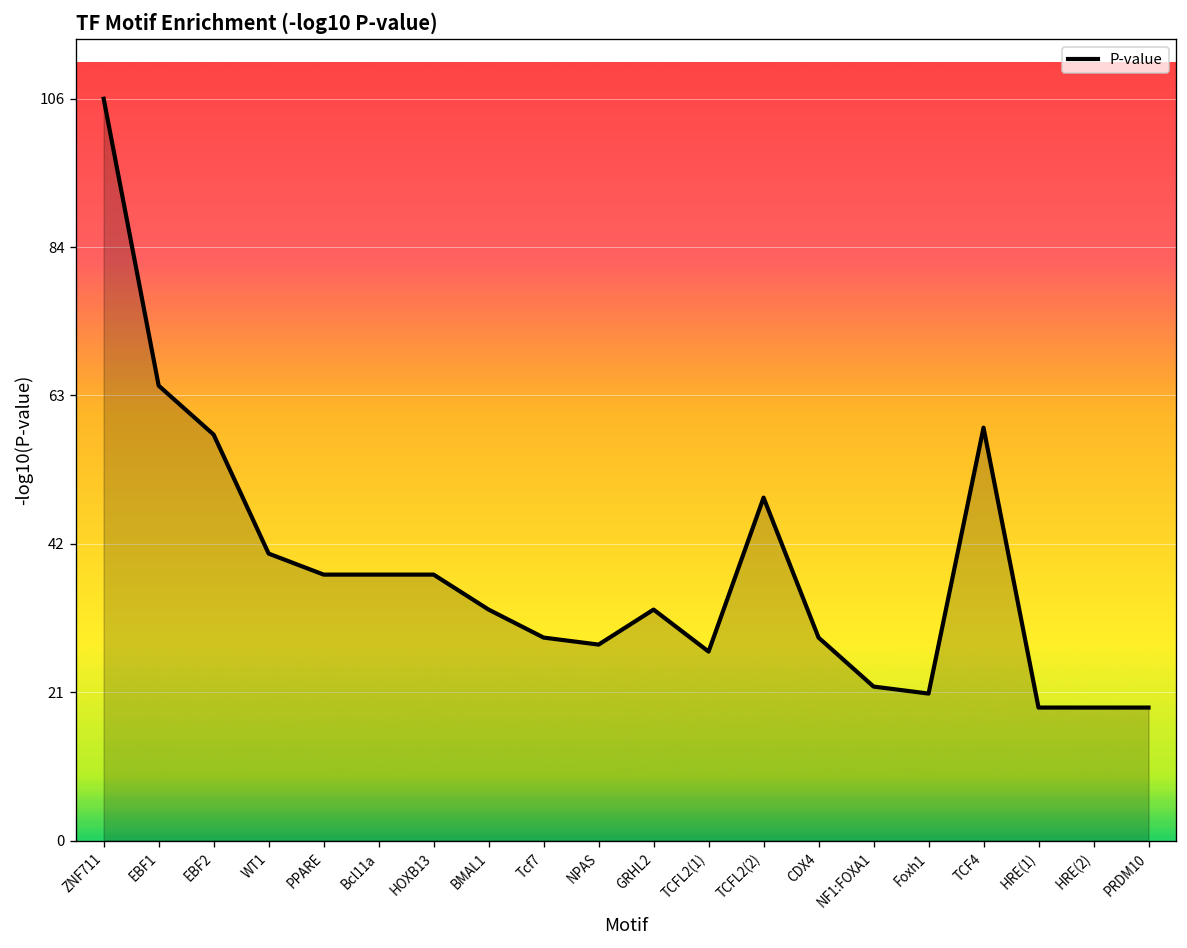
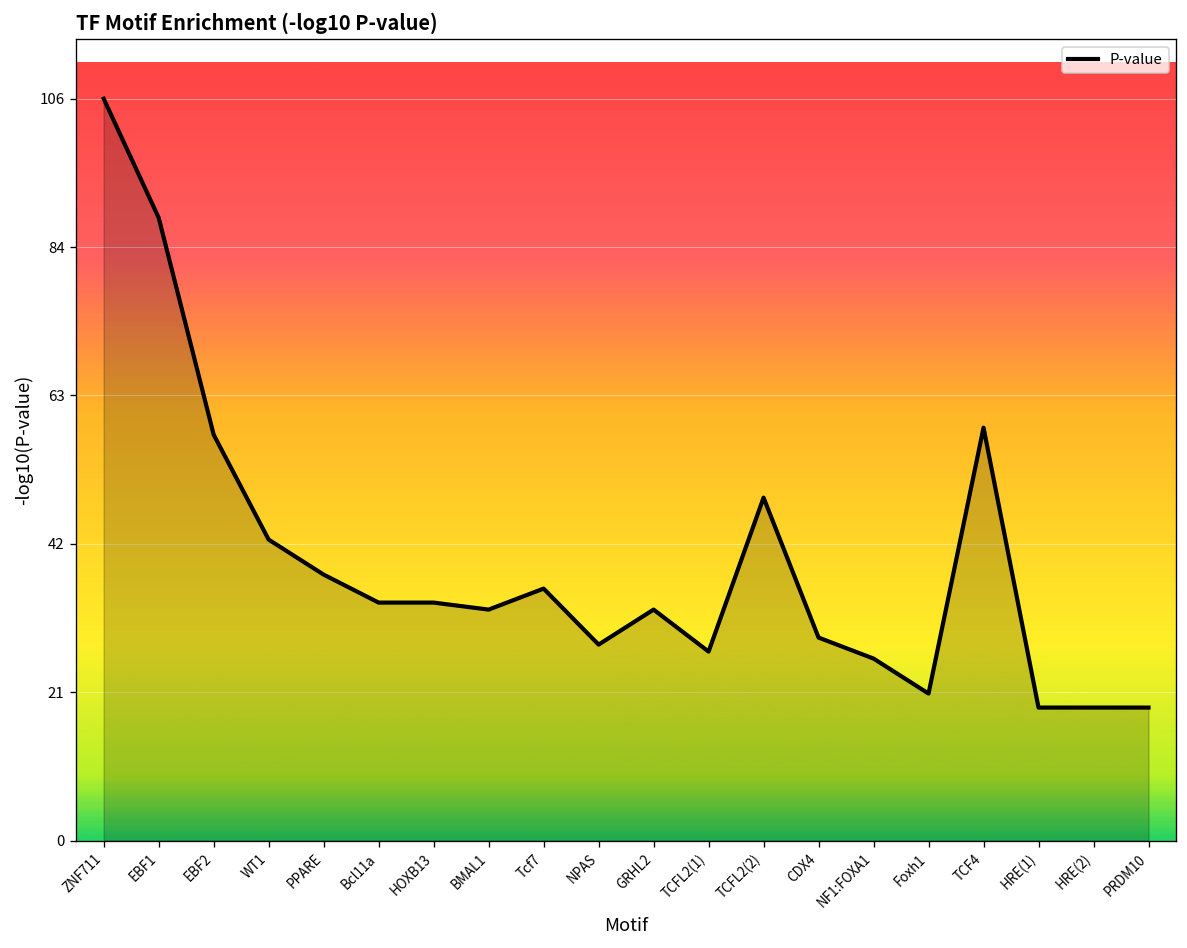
  {
    "ZNF711": 106,
-   "EBF1": 65,
+   "EBF1": 89,
    "EBF2": 58,
-   "WT1": 41,
+   "WT1": 43,
    "PPARE": 38,
-   "Bcl11a": 38,
-   "HOXB13": 38,
+   "Bcl11a": 34,
+   "HOXB13": 34,
    "BMAL1": 33,
-   "Tcf7": 29,
+   "Tcf7": 36,
    "NPAS": 28,
    "GRHL2": 33,
    "TCFL2(1)": 27,
    "TCFL2(2)": 49,
    "CDX4": 29,
-   "NF1:FOXA1": 22,
+   "NF1:FOXA1": 26,
    "Foxh1": 21,
    "TCF4": 59,
    "HRE(1)": 19,
    "HRE(2)": 19,
    "PRDM10": 19
  }
